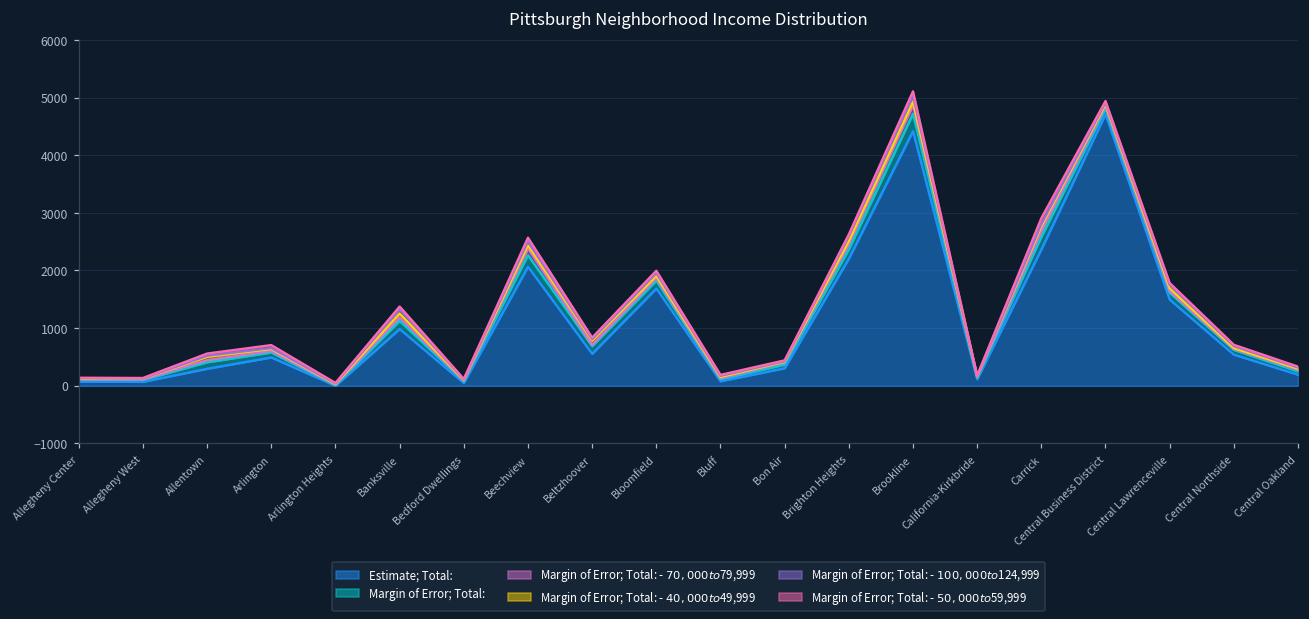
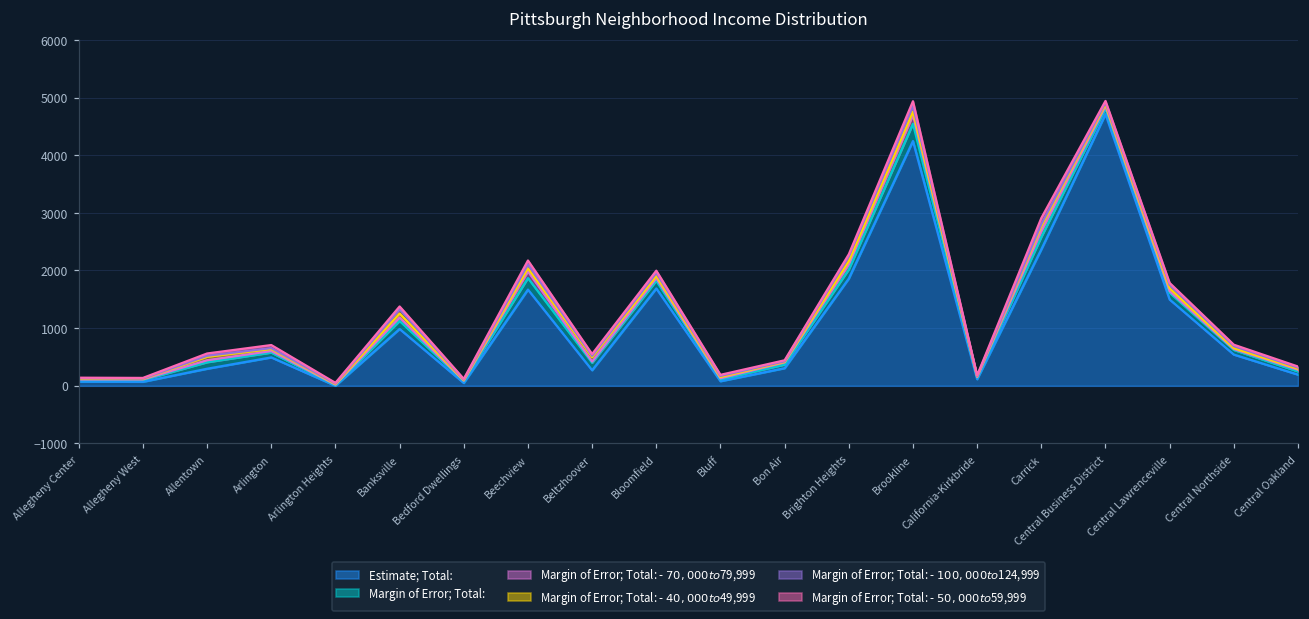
  {
    "Estimate; Total:": {
      "Allentown": 300,
      "Arlington": 500,
      "Banksville": 1000,
-     "Beechview": 2100,
-     "Beltzhoover": 600,
+     "Beechview": 1700,
+     "Beltzhoover": 300,
      "Bloomfield": 1700,
      "Bon Air": 300,
-     "Brighton Heights": 2200,
-     "Brookline": 4400,
+     "Brighton Heights": 1900,
+     "Brookline": 4200,
      "Carrick": 2400,
      "Central Business District": 4700,
      "Central Lawrenceville": 1500,
      "Central Northside": 500,
      "Central Oakland": 200
    },
    "Margin of Error; Total:": {
      "Banksville": 100,
      "Beechview": 200,
      "Brighton Heights": 200,
      "Brookline": 300,
      "Carrick": 200
    }
  }
